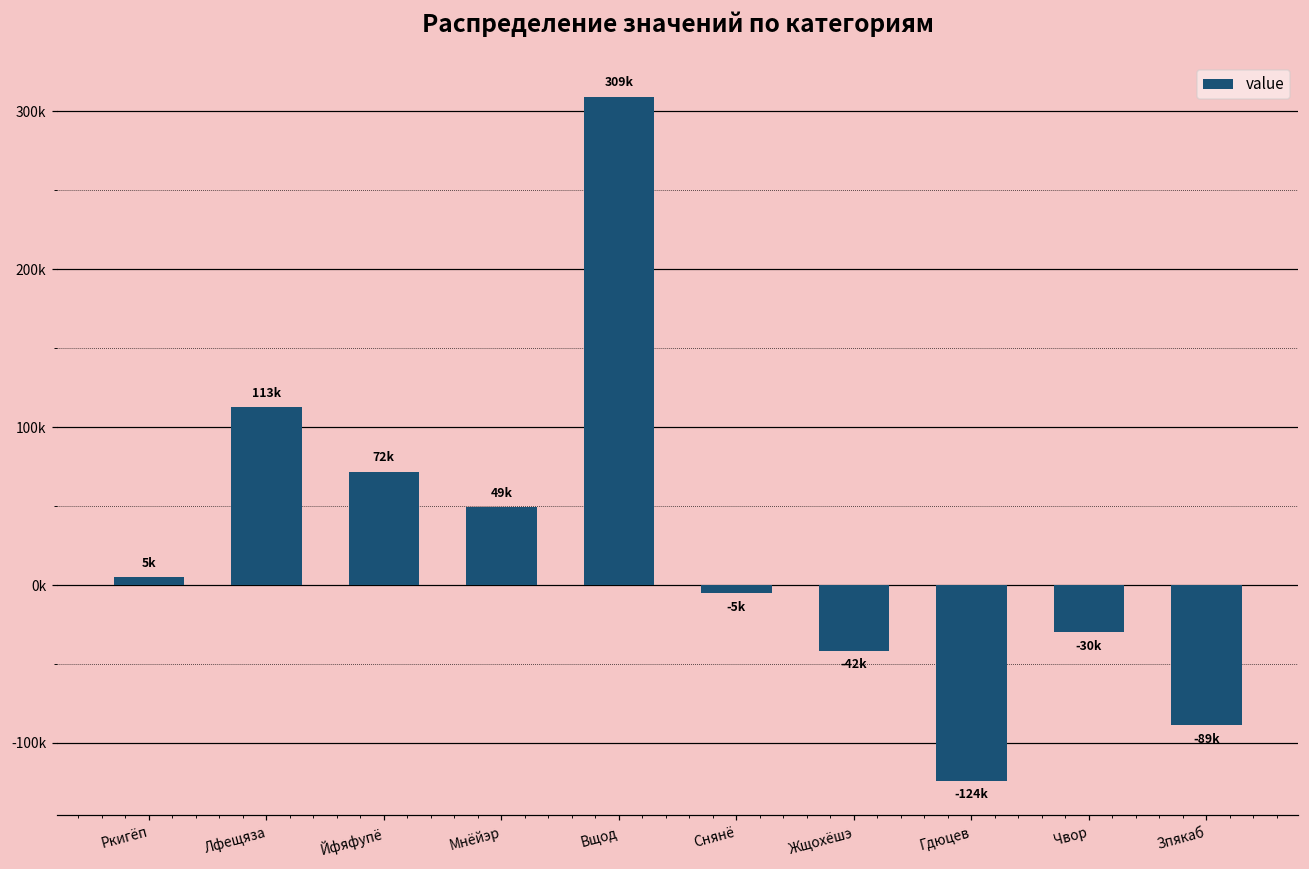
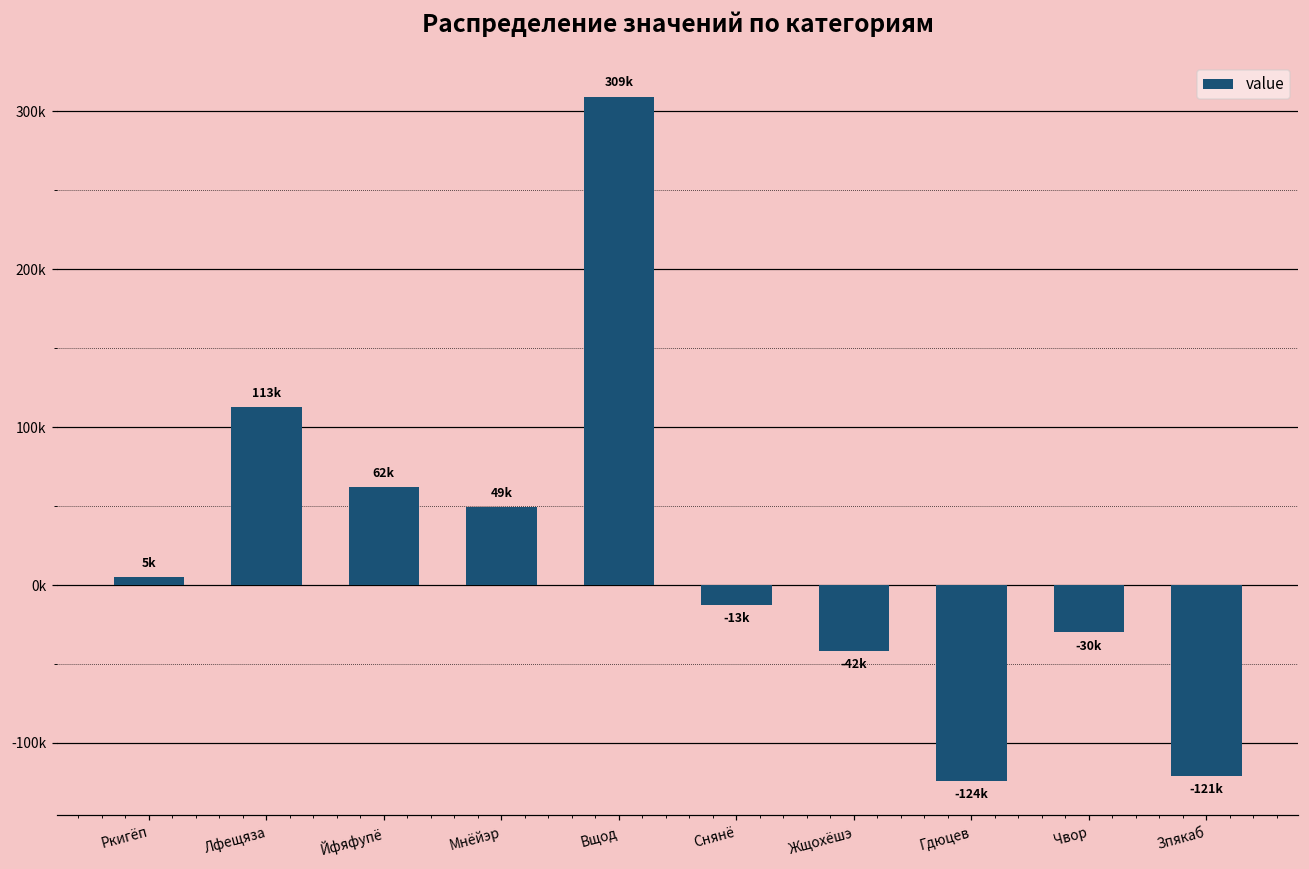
  {
    "Ркигёп": "5k",
    "Лфещяза": "113k",
-   "Йфяфупё": "72k",
+   "Йфяфупё": "62k",
    "Мнёйэр": "49k",
    "Вщод": "309k",
-   "Снянё": "-5k",
+   "Снянё": "-13k",
    "Жщохёшэ": "-42k",
    "Гдюцев": "-124k",
    "Чвор": "-30k",
-   "Зпякаб": "-89k"
+   "Зпякаб": "-121k"
  }
